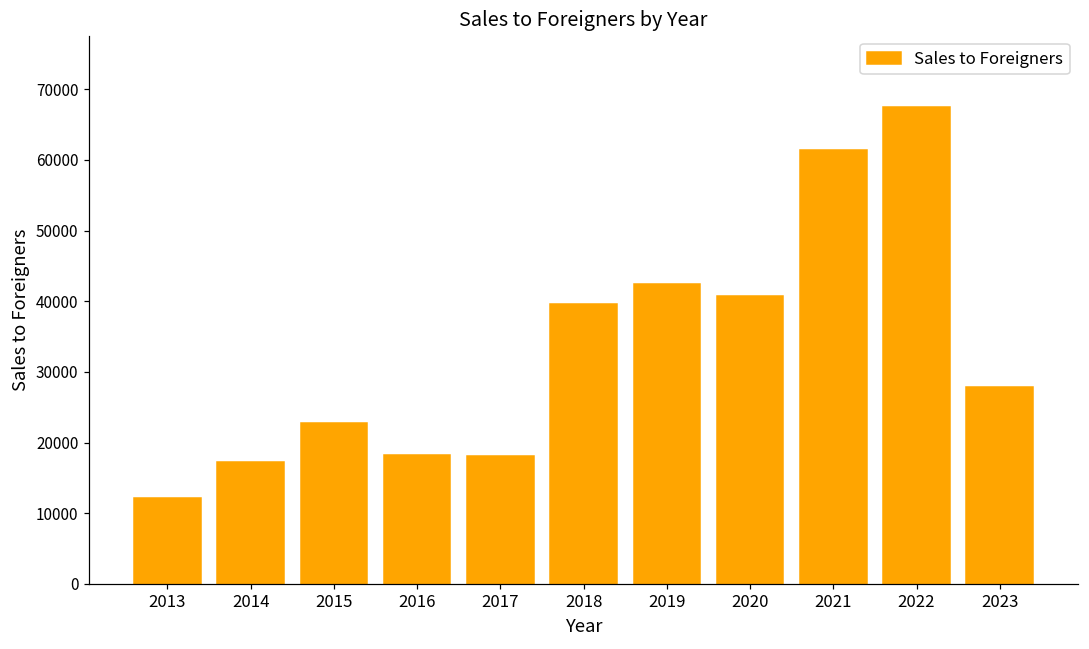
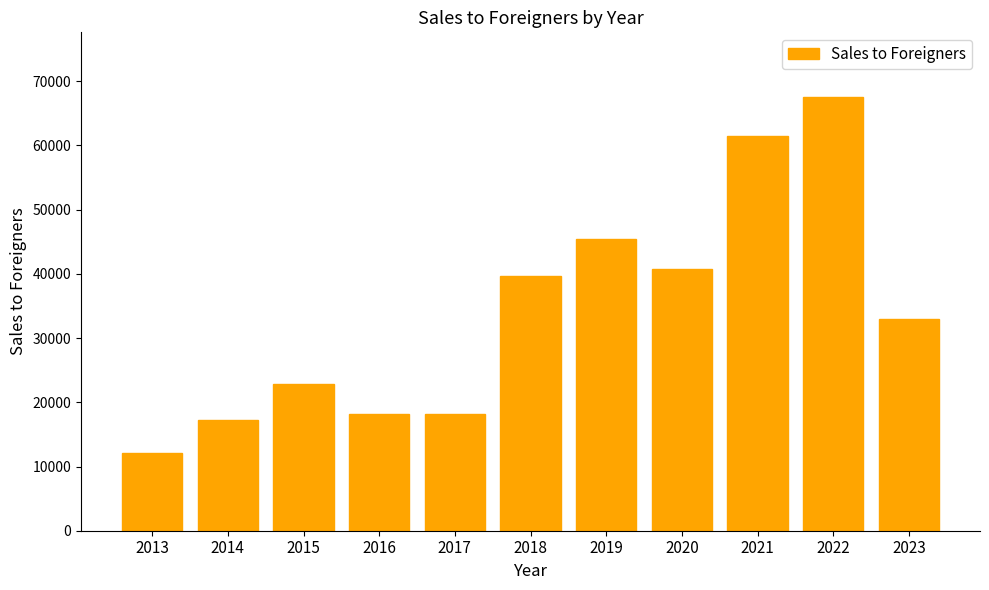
  {
    "2013": 12000,
    "2014": 17000,
    "2015": 23000,
    "2016": 18000,
    "2017": 18000,
    "2018": 40000,
-   "2019": 42000,
+   "2019": 45000,
    "2020": 41000,
    "2021": 61000,
    "2022": 67000,
-   "2023": 28000
+   "2023": 33000
  }
